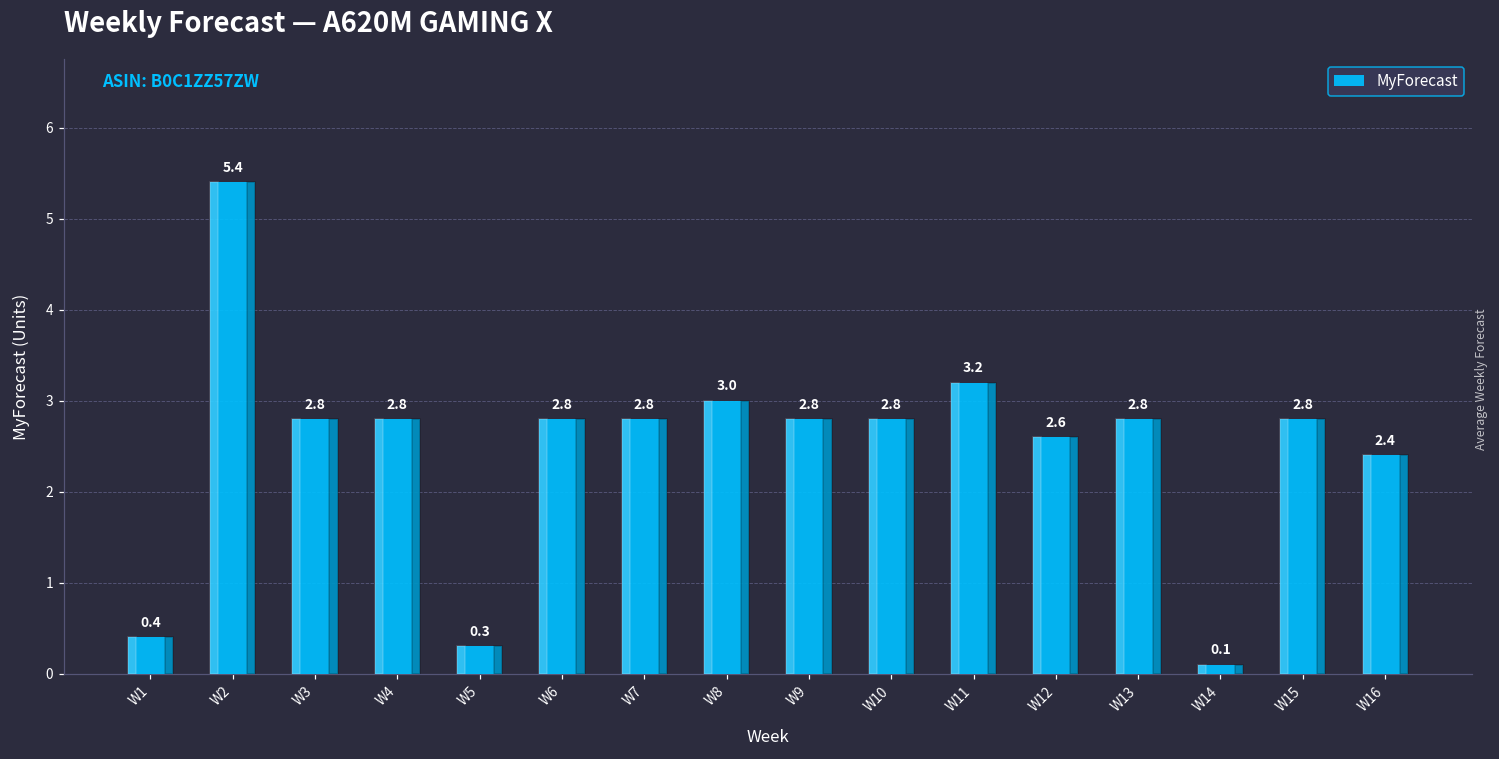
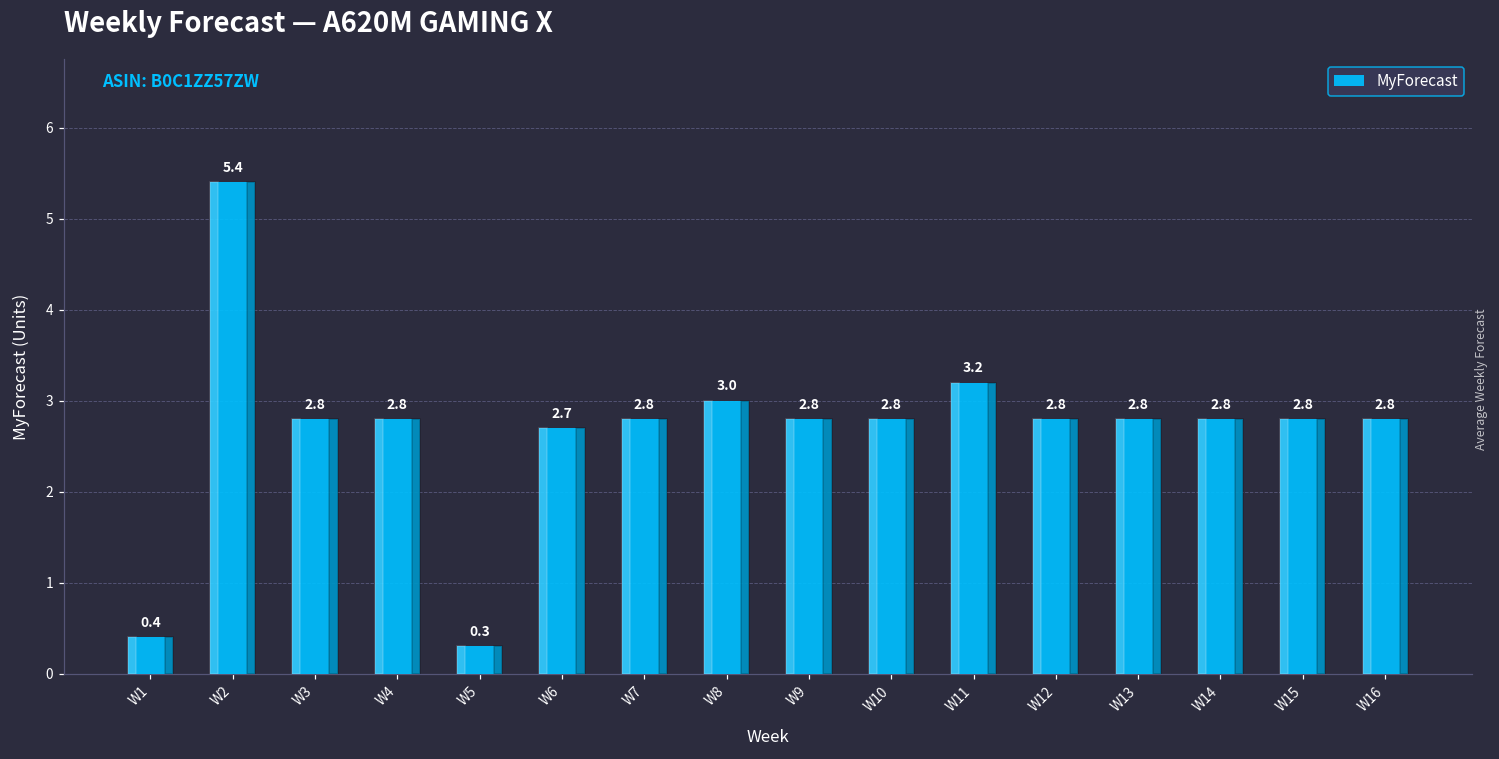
  {
    "W1": 0.4,
    "W2": 5.4,
    "W3": 2.8,
    "W4": 2.8,
    "W5": 0.3,
-   "W6": 2.8,
+   "W6": 2.7,
    "W7": 2.8,
    "W8": 3.0,
    "W9": 2.8,
    "W10": 2.8,
    "W11": 3.2,
-   "W12": 2.6,
+   "W12": 2.8,
    "W13": 2.8,
-   "W14": 0.1,
+   "W14": 2.8,
    "W15": 2.8,
-   "W16": 2.4
+   "W16": 2.8
  }
